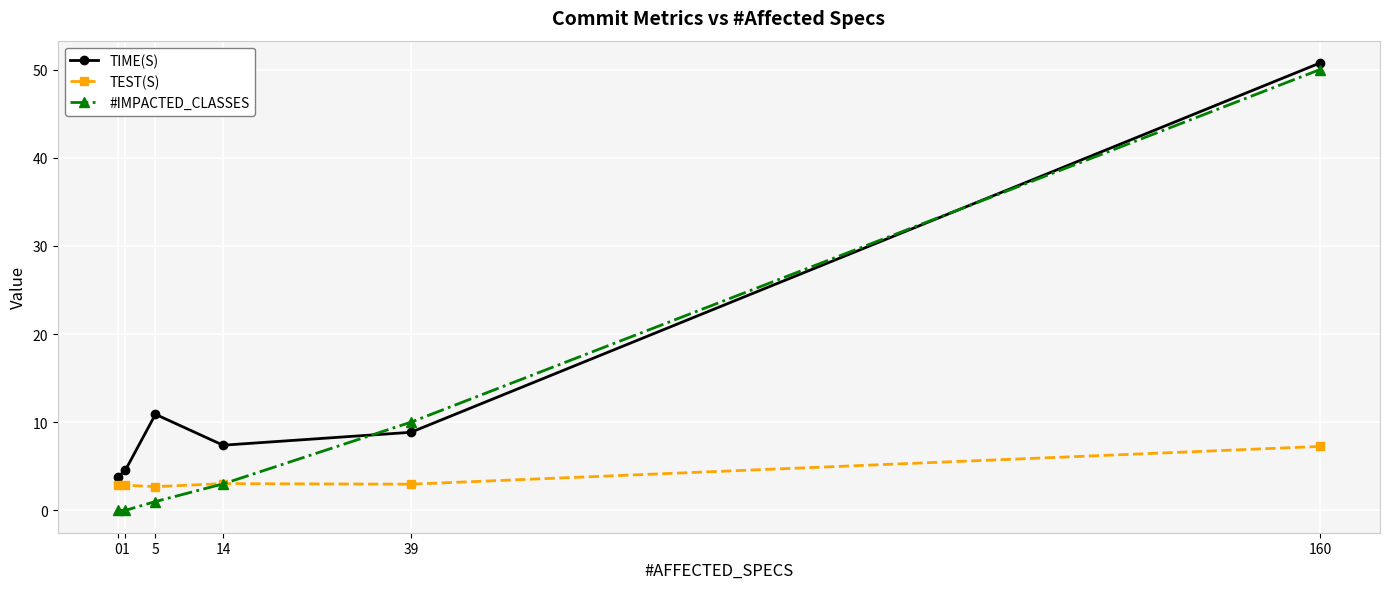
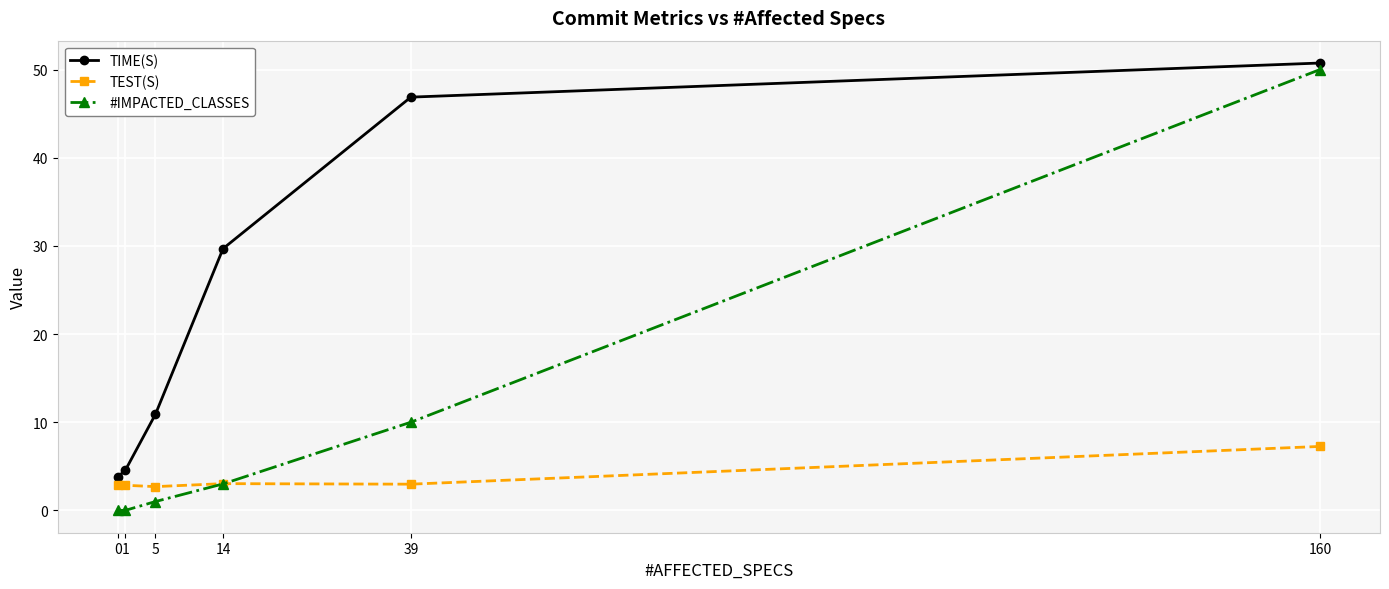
  {
    "TIME(S)": {
      "0": 4,
      "1": 5,
      "5": 11,
-     "14": 7,
-     "39": 9,
+     "14": 30,
+     "39": 47,
      "160": 51
    },
    "TEST(S)": {
      "0": 3,
      "1": 3,
      "5": 3,
      "39": 3,
      "160": 7
    },
    "#IMPACTED_CLASSES": {
      "0": 0,
      "1": 0,
      "5": 1,
      "39": 10,
      "160": 50
    }
  }
